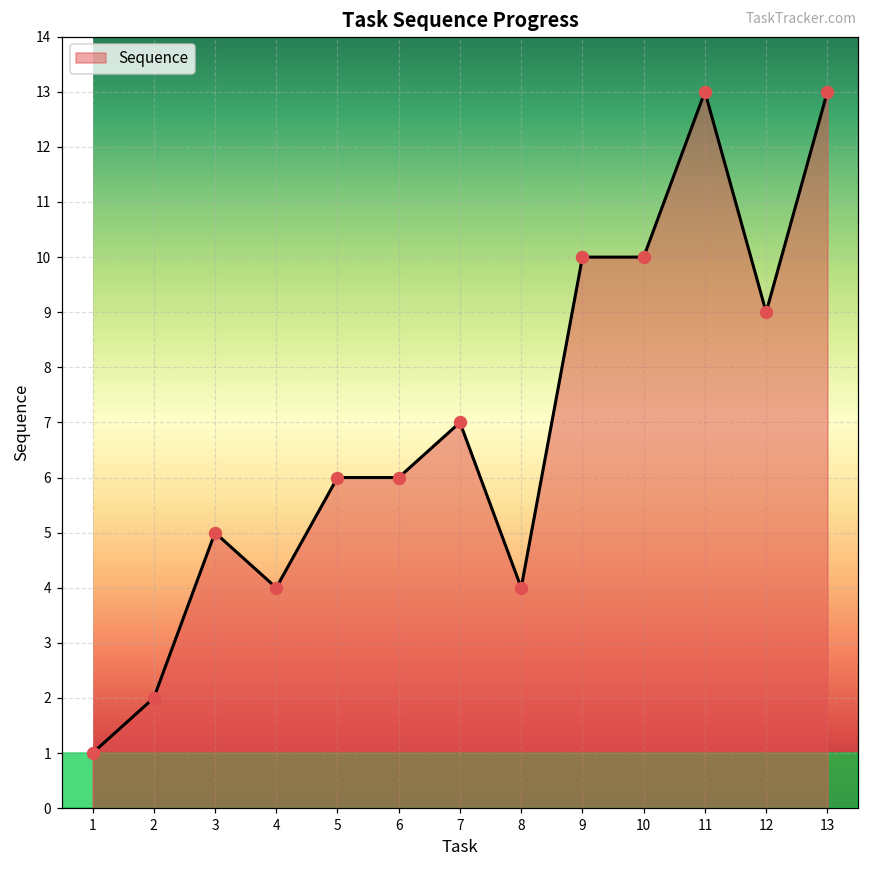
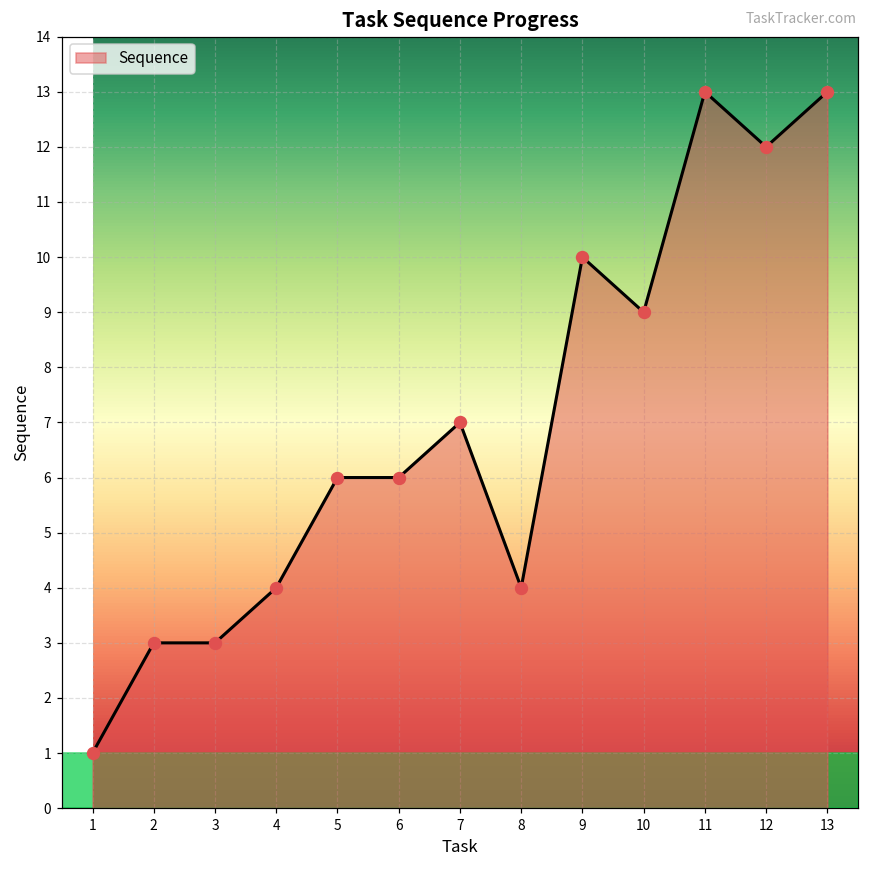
  {
-   "2": 2,
-   "3": 5,
+   "2": 3,
+   "3": 3,
    "4": 4,
    "5": 6,
    "6": 6,
    "7": 7,
    "8": 4,
    "9": 10,
-   "10": 10,
+   "10": 9,
    "11": 13,
-   "12": 9,
+   "12": 12,
    "13": 13
  }
